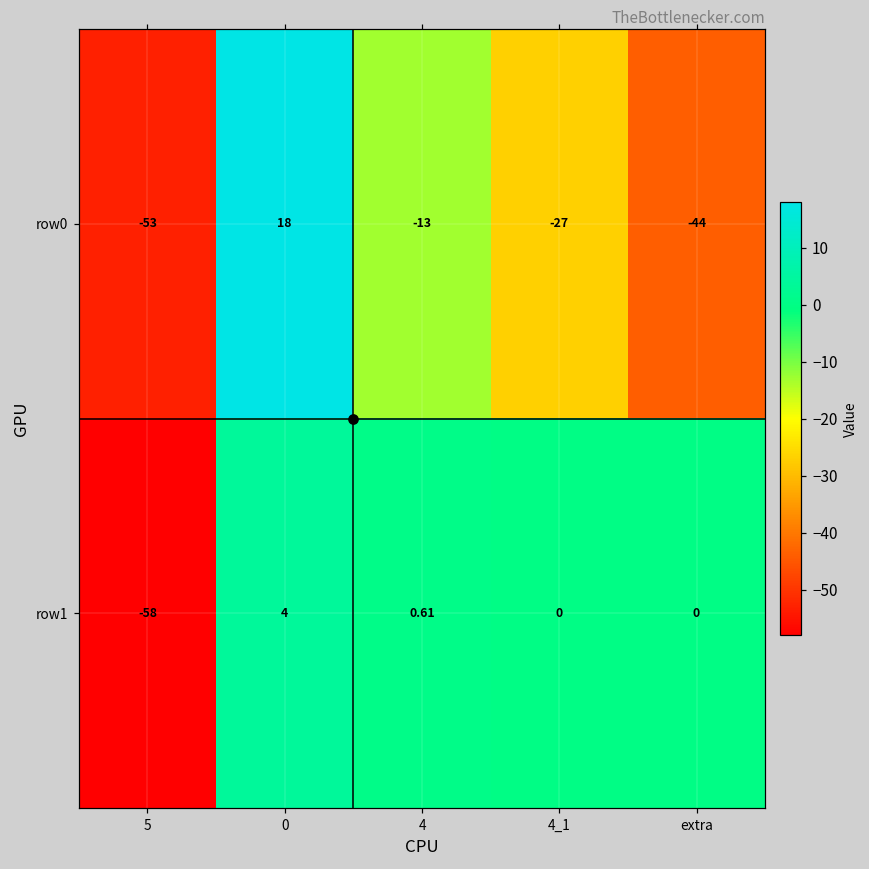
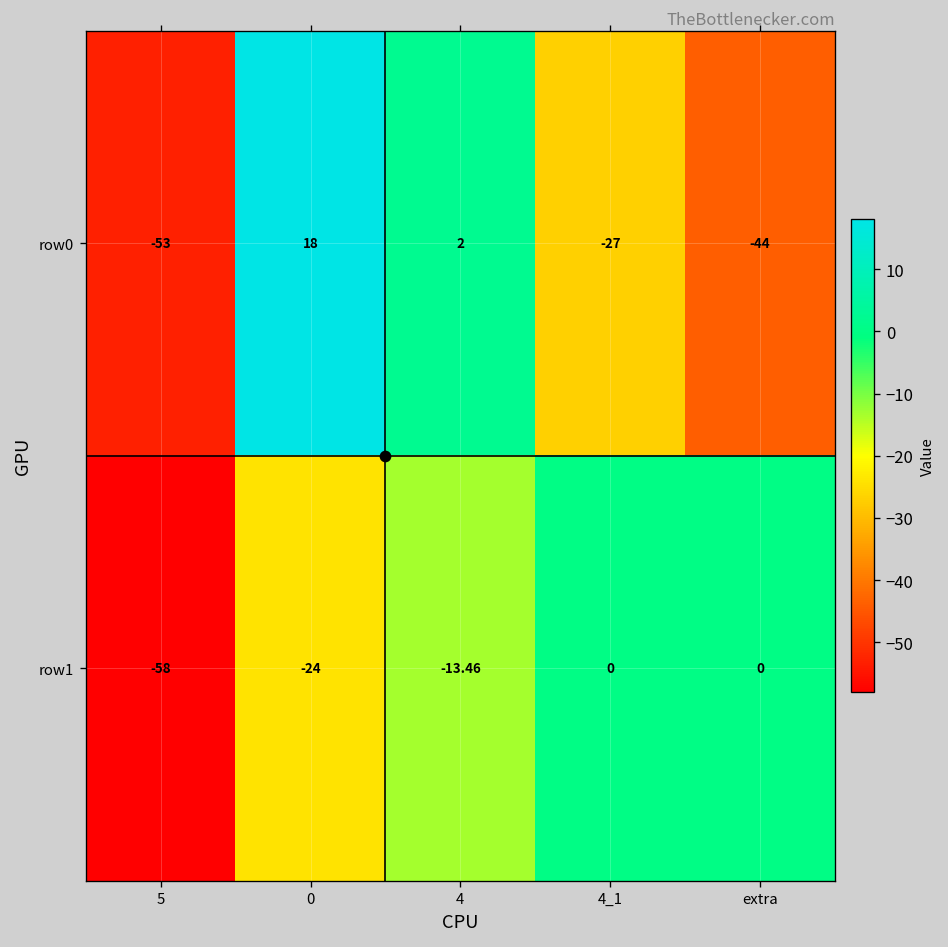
  {
    "row0": {
      "5": -53,
      "0": 18,
-     "4": -13,
+     "4": 2,
      "4_1": -27,
      "extra": -44
    },
    "row1": {
      "5": -58,
-     "0": 4,
-     "4": 0.61,
+     "0": -24,
+     "4": -13.46,
      "4_1": 0,
      "extra": 0
    }
  }
